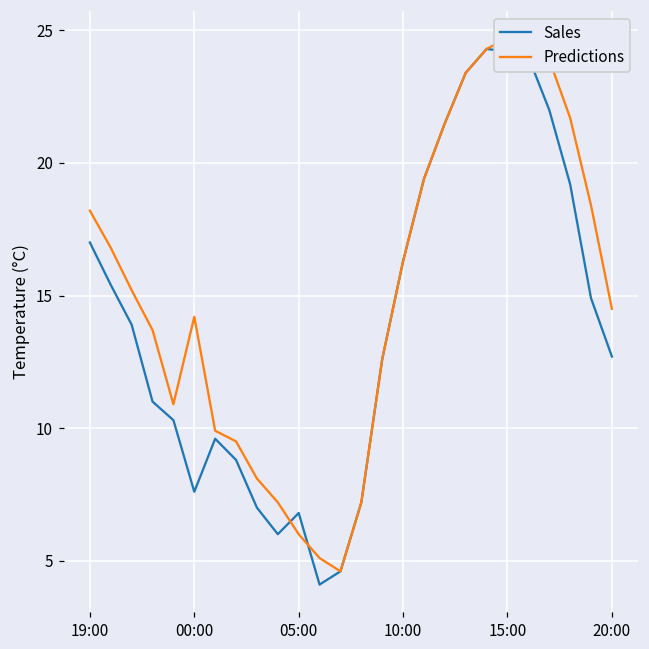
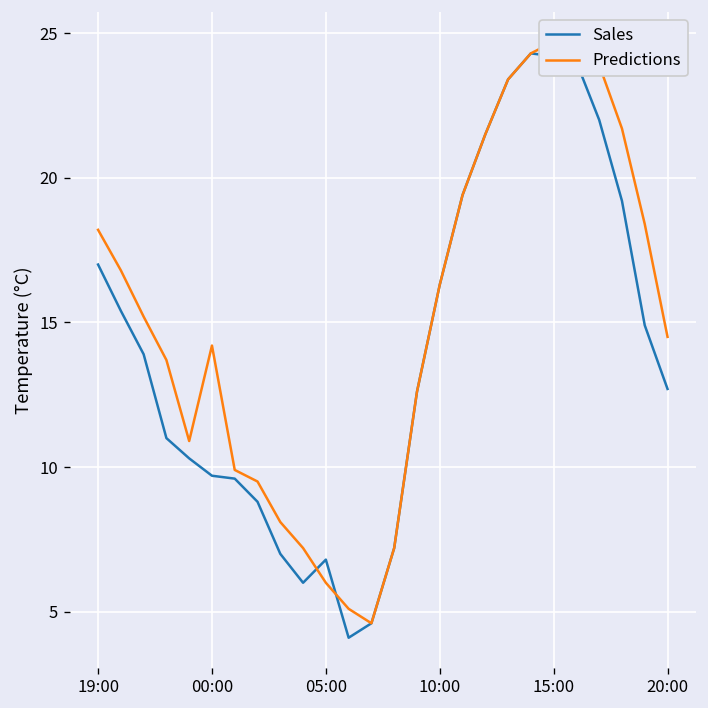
  {
    "Sales": {
-     "00:00": 7.6,
+     "00:00": 9.7,
      "05:00": 6.8
    },
    "Predictions": {
      "00:00": 14.2,
      "05:00": 6.0
    }
  }
